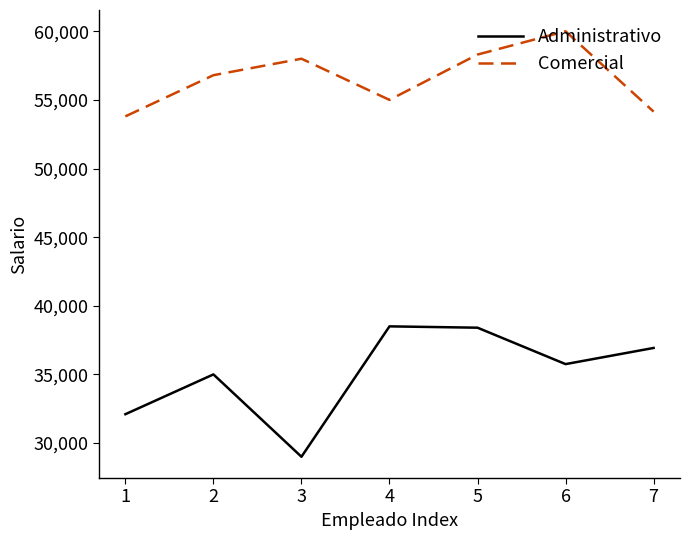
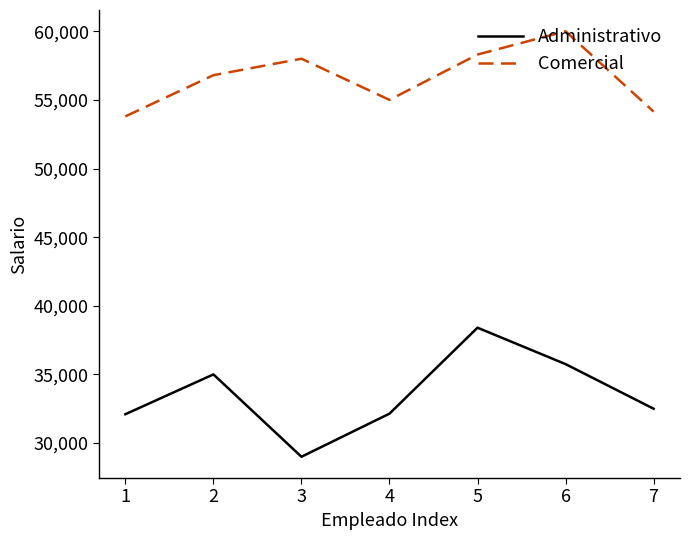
  {
    "Administrativo": {
      "1": "32,100",
      "2": "35,000",
      "3": "29,000",
-     "4": "38,500",
+     "4": "32,100",
      "5": "38,400",
      "6": "35,800",
-     "7": "36,900"
+     "7": "32,500"
    },
    "Comercial": {
      "1": "53,800",
      "2": "56,800",
      "3": "58,000",
      "4": "55,000",
      "5": "58,300",
      "6": "60,000",
      "7": "54,100"
    }
  }
